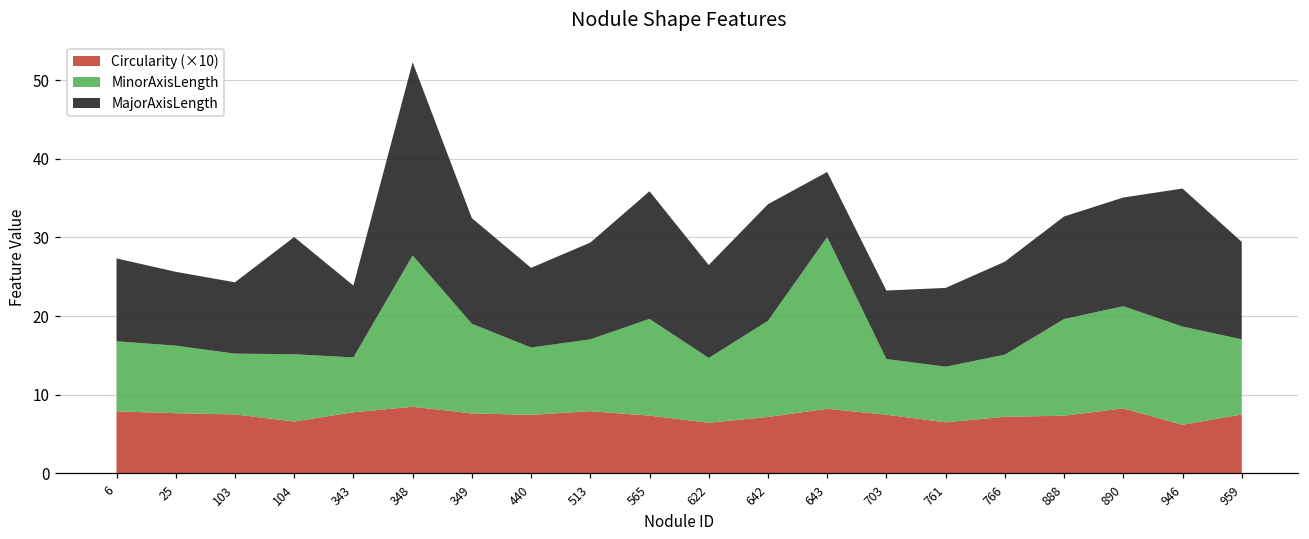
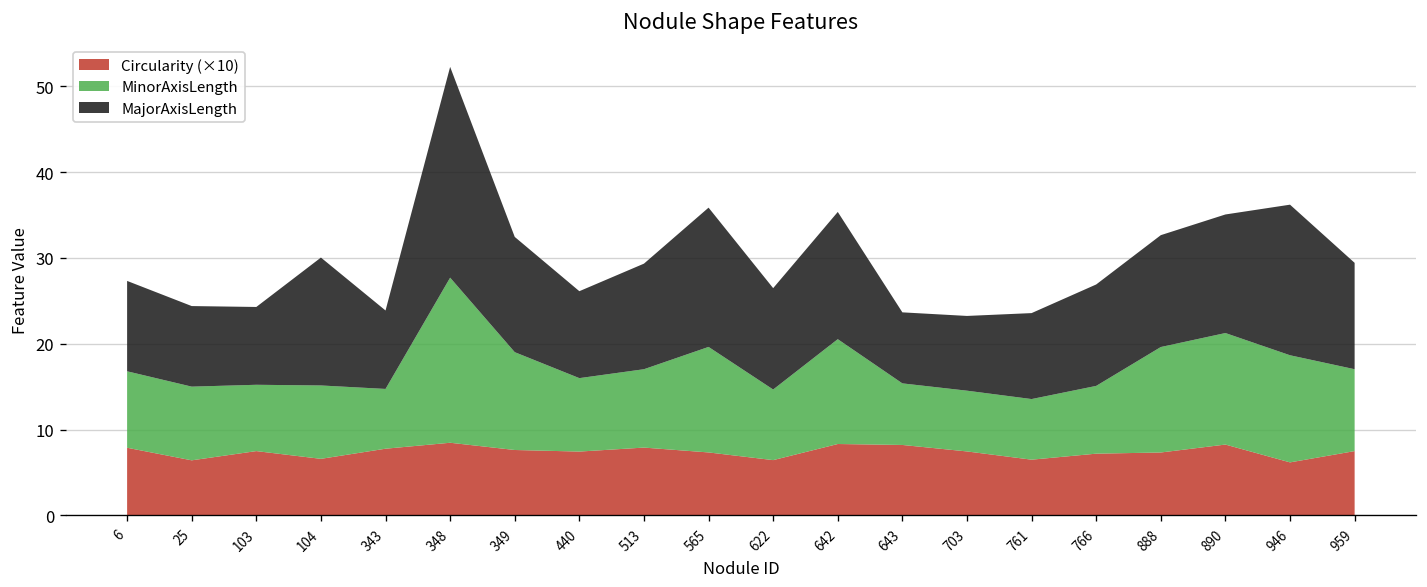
  {
    "Circularity (×10)": {
      "6": 8,
-     "25": 8,
+     "25": 6,
      "103": 8,
      "104": 7,
      "343": 8,
      "348": 8,
      "349": 8,
      "440": 7,
      "513": 8,
      "565": 7,
      "622": 6,
-     "642": 7,
+     "642": 8,
      "643": 8,
      "703": 7,
      "761": 7,
      "766": 7,
      "888": 7,
      "890": 8,
      "946": 6,
      "959": 8
    },
    "MinorAxisLength": {
      "6": 9,
      "25": 9,
      "103": 8,
      "104": 9,
      "343": 7,
      "348": 19,
      "349": 11,
      "440": 9,
      "513": 9,
      "565": 12,
      "622": 8,
      "642": 12,
-     "643": 22,
+     "643": 7,
      "703": 7,
      "761": 7,
      "766": 8,
      "888": 12,
      "890": 13,
      "946": 12,
      "959": 10
    },
    "MajorAxisLength": {
      "6": 11,
      "25": 9,
      "103": 9,
      "104": 15,
      "343": 9,
      "348": 25,
      "349": 13,
      "440": 10,
      "513": 12,
      "565": 16,
      "622": 12,
      "642": 15,
      "643": 8,
      "703": 9,
      "761": 10,
      "766": 12,
      "888": 13,
      "890": 14,
      "946": 18,
      "959": 12
    }
  }
